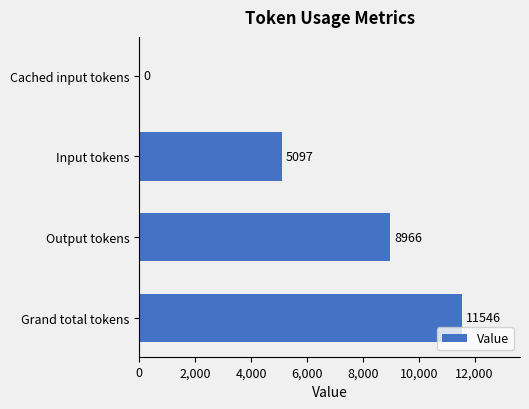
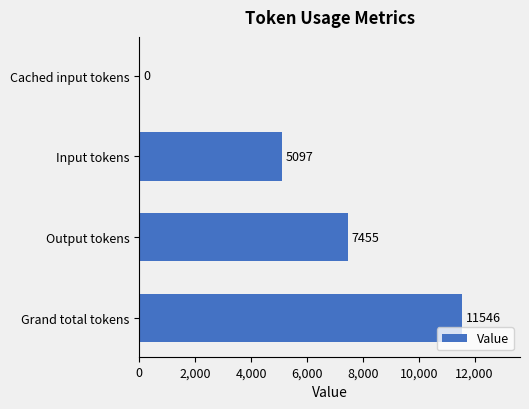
  {
    "Cached input tokens": 0,
    "Input tokens": 5097,
-   "Output tokens": 8966,
+   "Output tokens": 7455,
    "Grand total tokens": 11546
  }
